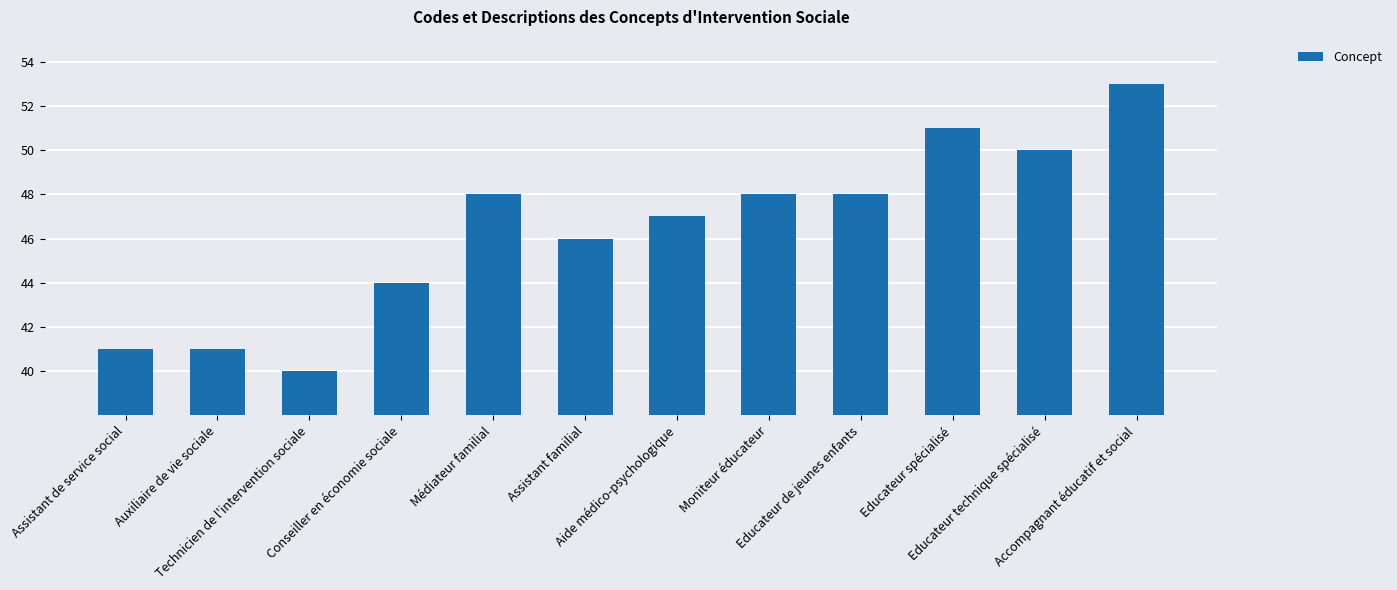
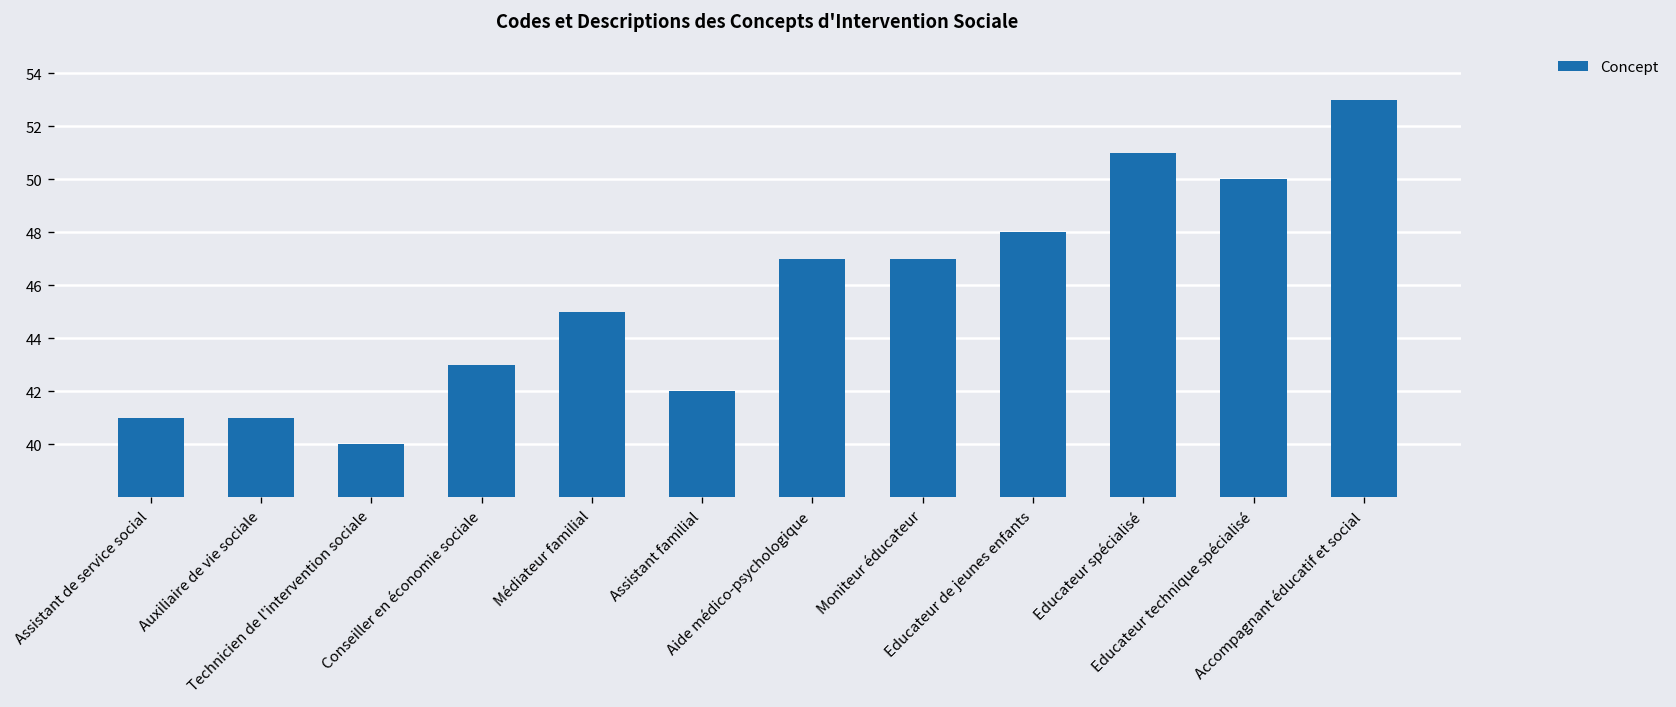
  {
    "Assistant de service social": 41,
    "Auxiliaire de vie sociale": 41,
    "Technicien de l'intervention sociale": 40,
-   "Conseiller en économie sociale": 44,
-   "Médiateur familial": 48,
-   "Assistant familial": 46,
+   "Conseiller en économie sociale": 43,
+   "Médiateur familial": 45,
+   "Assistant familial": 42,
    "Aide médico-psychologique": 47,
-   "Moniteur éducateur": 48,
+   "Moniteur éducateur": 47,
    "Educateur de jeunes enfants": 48,
    "Educateur spécialisé": 51,
    "Educateur technique spécialisé": 50,
    "Accompagnant éducatif et social": 53
  }
